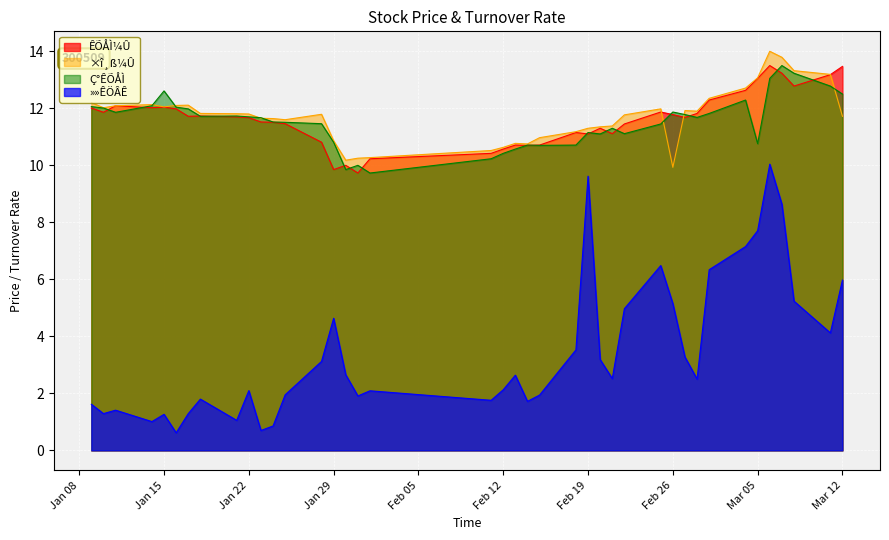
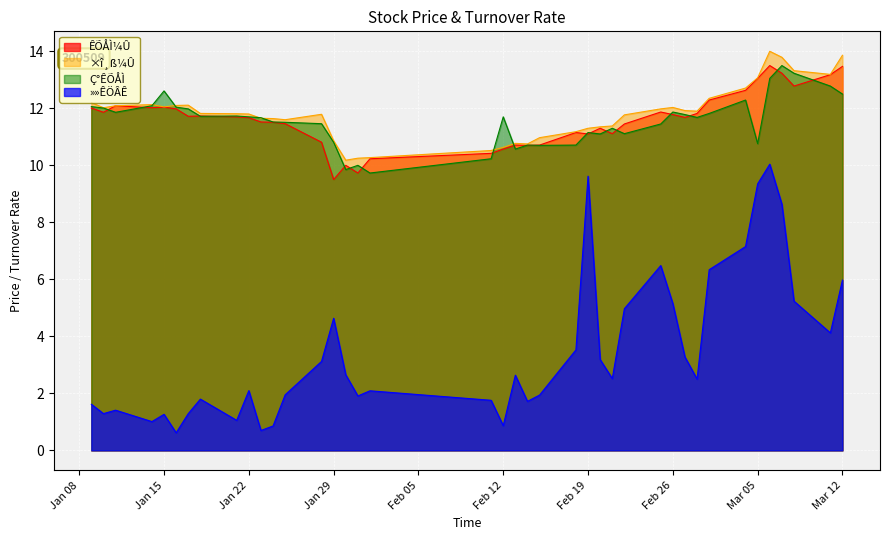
  {
    "ÊÕÅÌ¼Û": {
-     "Jan 29": 9.9,
+     "Jan 29": 9.5,
      "Feb 26": 11.8,
      "Mar 12": 13.5
    },
    "×î¸ß¼Û": {
      "Jan 22": 11.8,
      "Feb 19": 11.3,
-     "Feb 26": 9.9,
-     "Mar 12": 11.7
+     "Feb 26": 12.0,
+     "Mar 12": 13.9
    },
    "Ç°ÊÕÅÌ": {
      "Jan 15": 12.6,
-     "Feb 12": 10.4,
+     "Feb 12": 11.7,
      "Feb 26": 11.9,
      "Mar 05": 10.8,
      "Mar 12": 12.5
    },
    "»»ÊÖÂÊ": {
      "Jan 15": 1.3,
      "Jan 22": 2.1,
      "Jan 29": 4.6,
-     "Feb 12": 2.1,
+     "Feb 12": 0.9,
      "Feb 19": 9.6,
      "Feb 26": 5.1,
-     "Mar 05": 7.7,
+     "Mar 05": 9.4,
      "Mar 12": 6.0
    }
  }
